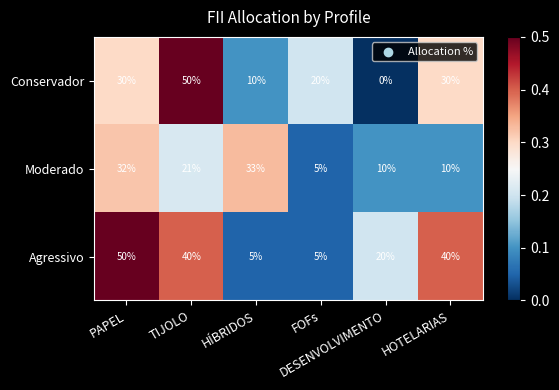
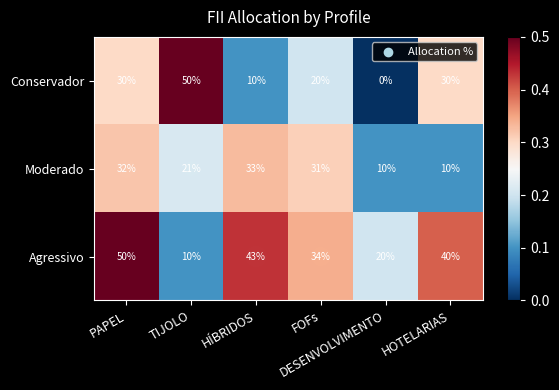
  {
    "Moderado": {
-     "FOFs": "5%"
+     "FOFs": "31%"
    },
    "Agressivo": {
-     "TIJOLO": "40%",
-     "HÍBRIDOS": "5%",
-     "FOFs": "5%"
+     "TIJOLO": "10%",
+     "HÍBRIDOS": "43%",
+     "FOFs": "34%"
    }
  }
